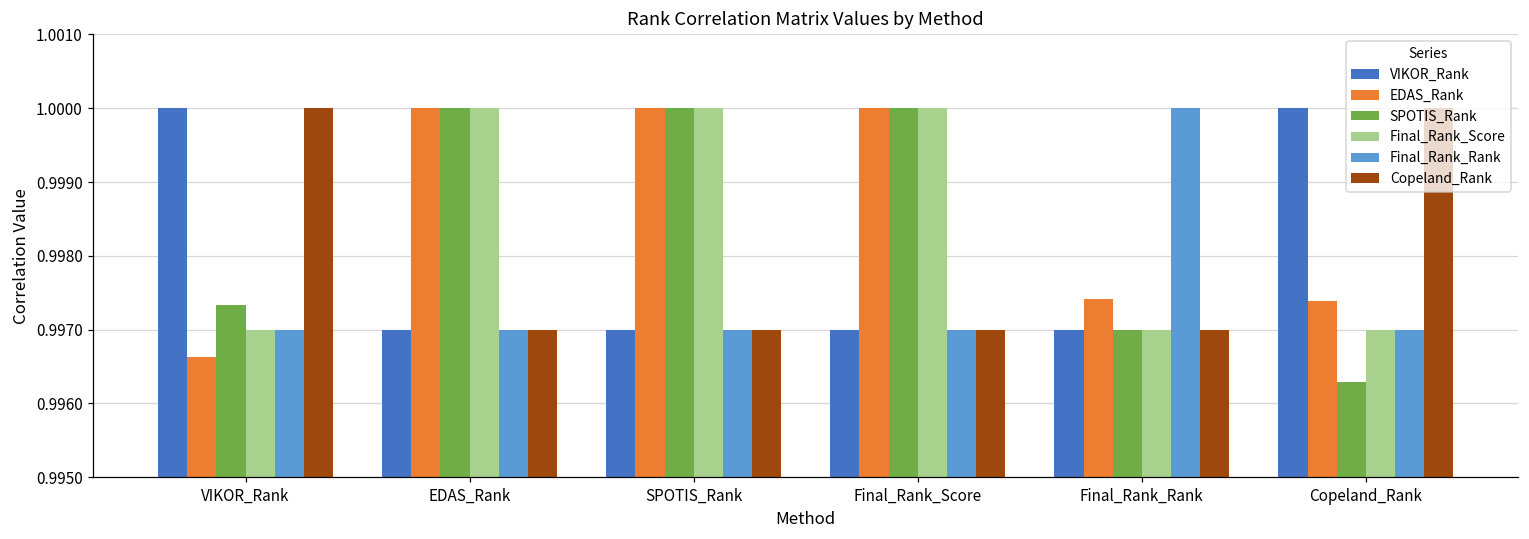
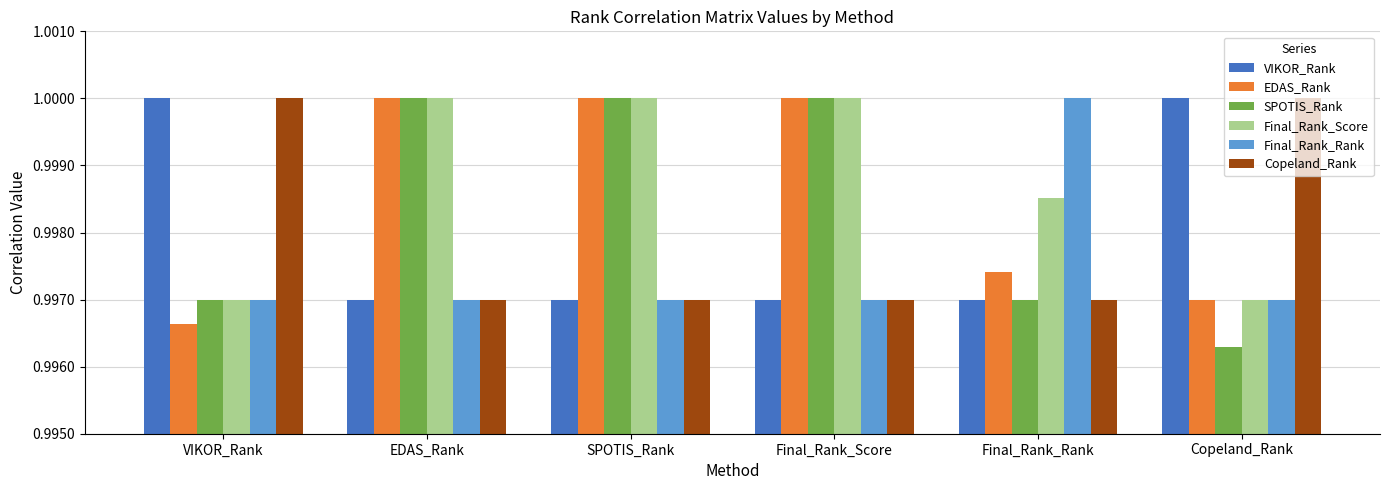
  {
    "EDAS_Rank": {
      "VIKOR_Rank": 0.9966,
      "EDAS_Rank": 1.0000,
      "SPOTIS_Rank": 1.0000,
      "Final_Rank_Score": 1.0000,
      "Final_Rank_Rank": 0.9974,
-     "Copeland_Rank": 0.9974
+     "Copeland_Rank": 0.9970
    },
    "SPOTIS_Rank": {
-     "VIKOR_Rank": 0.9973,
+     "VIKOR_Rank": 0.9970,
      "EDAS_Rank": 1.0000,
      "SPOTIS_Rank": 1.0000,
      "Final_Rank_Score": 1.0000,
      "Final_Rank_Rank": 0.9970,
      "Copeland_Rank": 0.9963
    },
    "Final_Rank_Score": {
      "VIKOR_Rank": 0.9970,
      "EDAS_Rank": 1.0000,
      "SPOTIS_Rank": 1.0000,
      "Final_Rank_Score": 1.0000,
-     "Final_Rank_Rank": 0.9970,
+     "Final_Rank_Rank": 0.9985,
      "Copeland_Rank": 0.9970
    },
    "Copeland_Rank": {
      "VIKOR_Rank": 1.0000,
      "EDAS_Rank": 0.9970,
      "SPOTIS_Rank": 0.9970,
      "Final_Rank_Score": 0.9970,
      "Final_Rank_Rank": 0.9970
    }
  }
